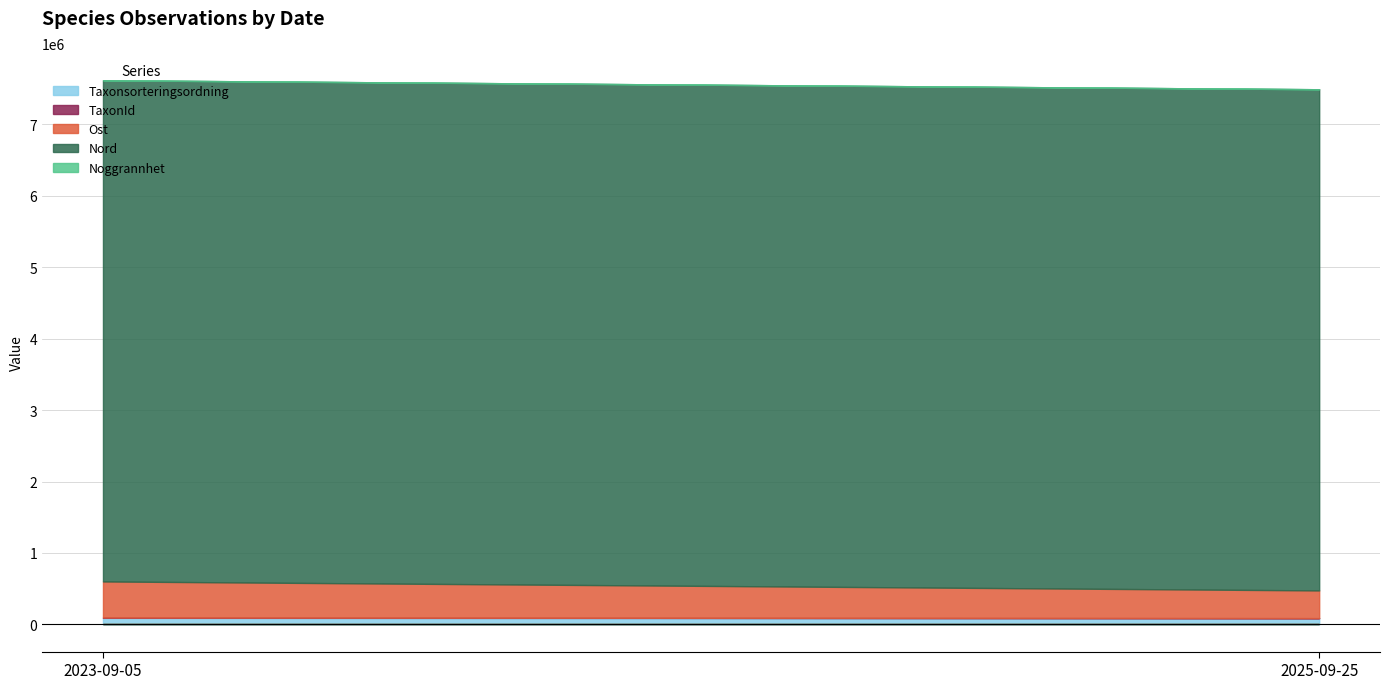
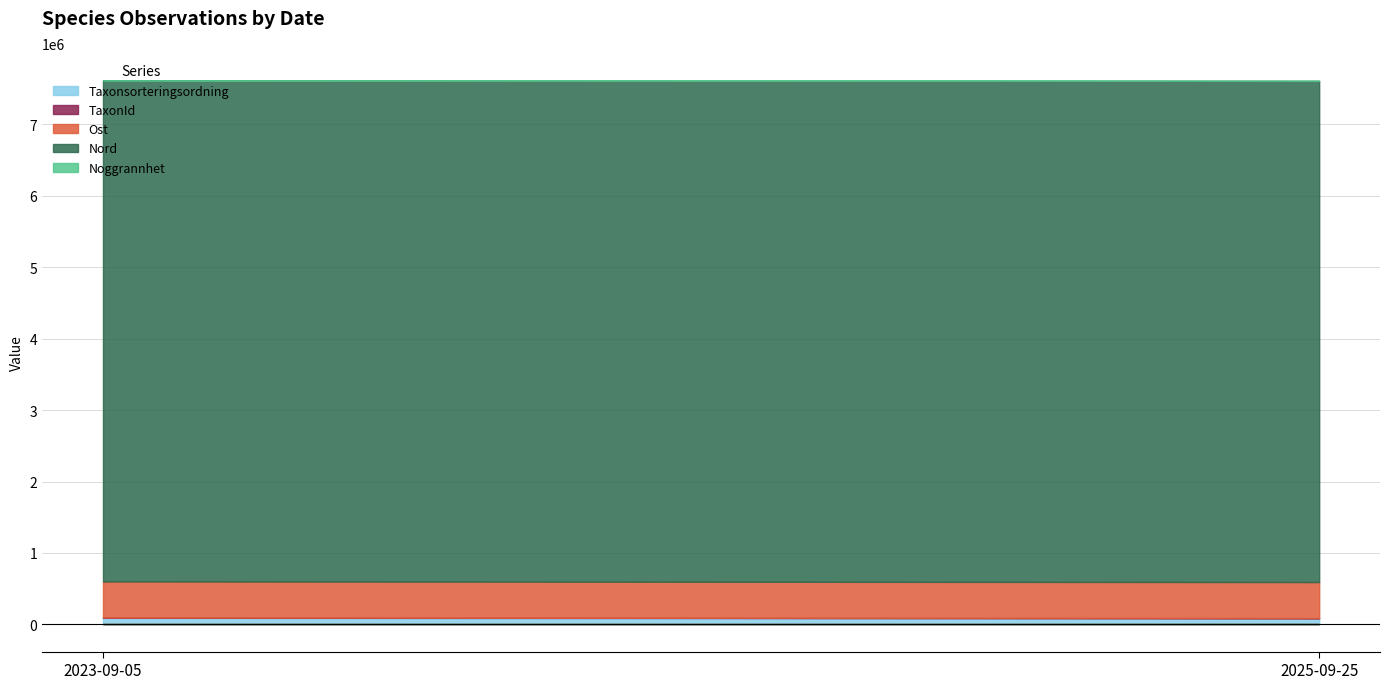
  {
    "Ost": {
      "2023-09-05": 500000,
-     "2025-09-25": 400000
+     "2025-09-25": 500000
    },
    "Noggrannhet": {
      "2023-09-05": 7000000,
      "2025-09-25": 7000000
    }
  }
